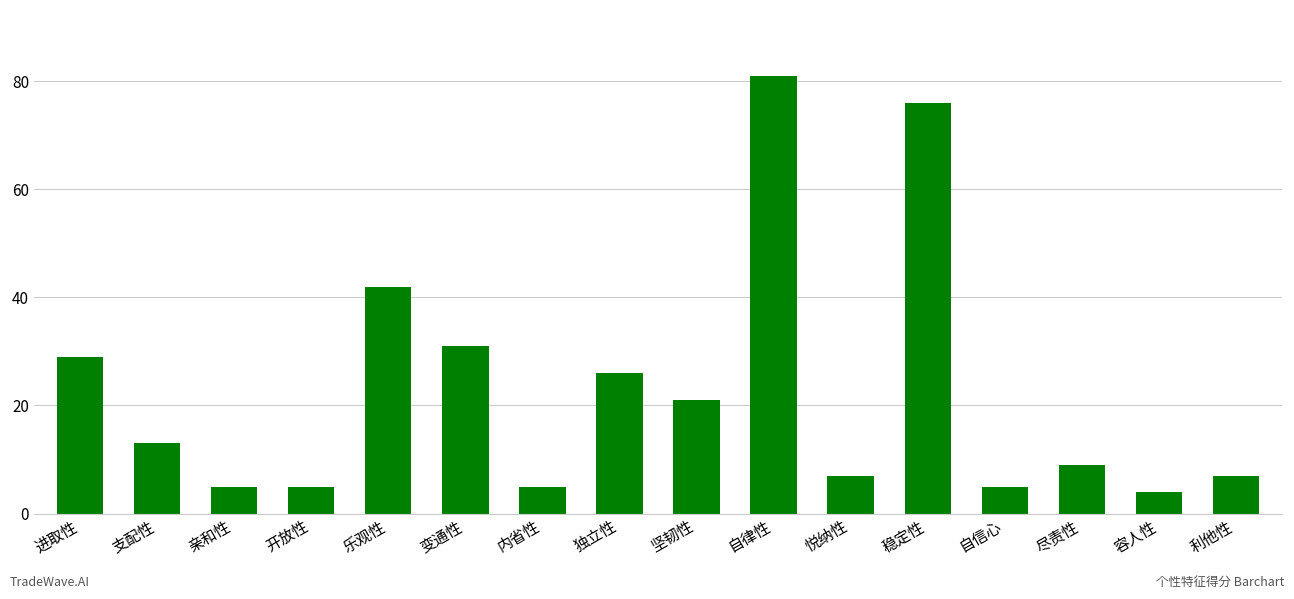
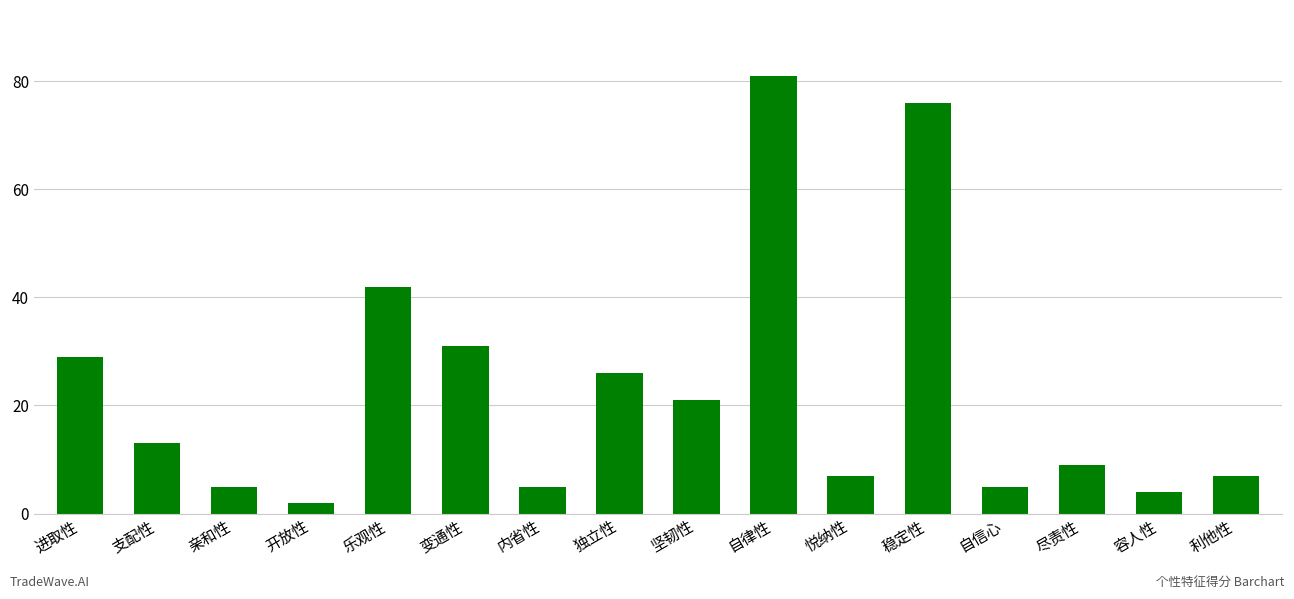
  {
    "进取性": 29,
    "支配性": 13,
    "亲和性": 5,
-   "开放性": 5,
+   "开放性": 2,
    "乐观性": 42,
    "变通性": 31,
    "内省性": 5,
    "独立性": 26,
    "坚韧性": 21,
    "自律性": 81,
    "悦纳性": 7,
    "稳定性": 76,
    "自信心": 5,
    "尽责性": 9,
    "容人性": 4,
    "利他性": 7
  }
